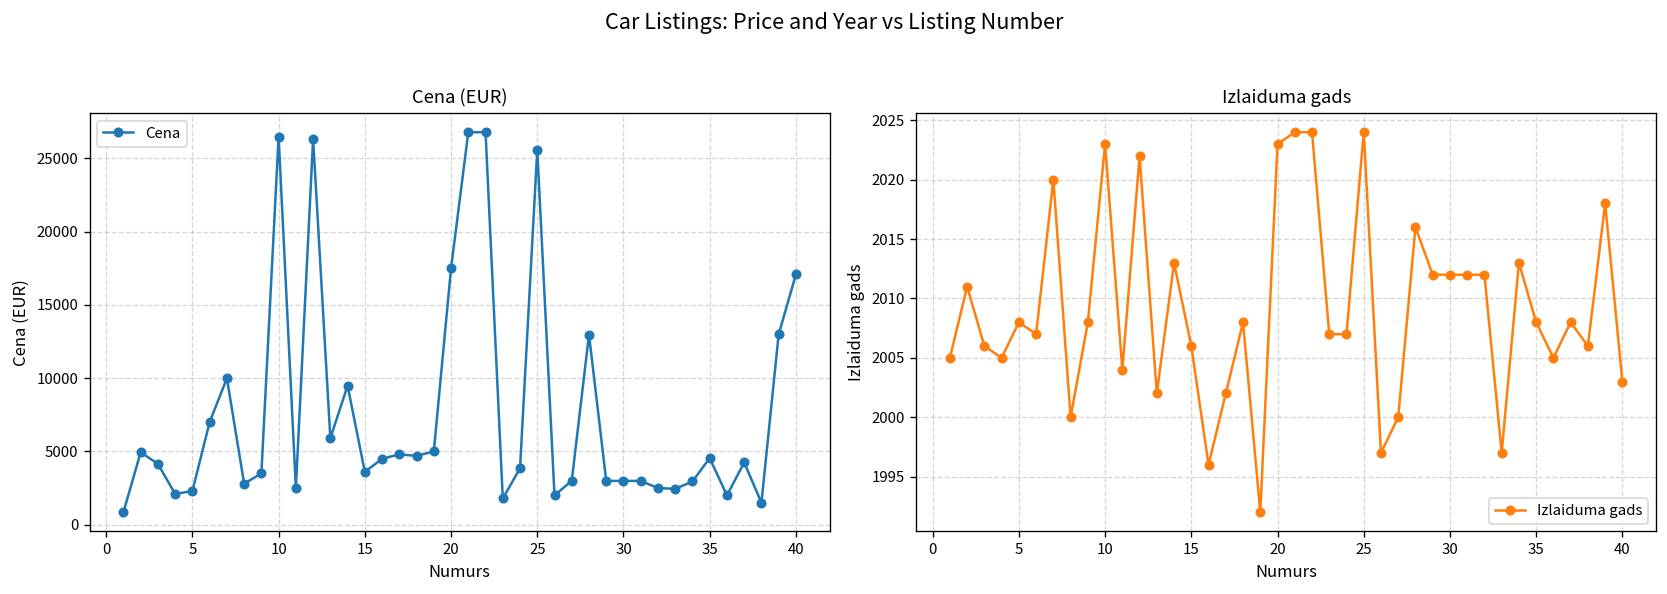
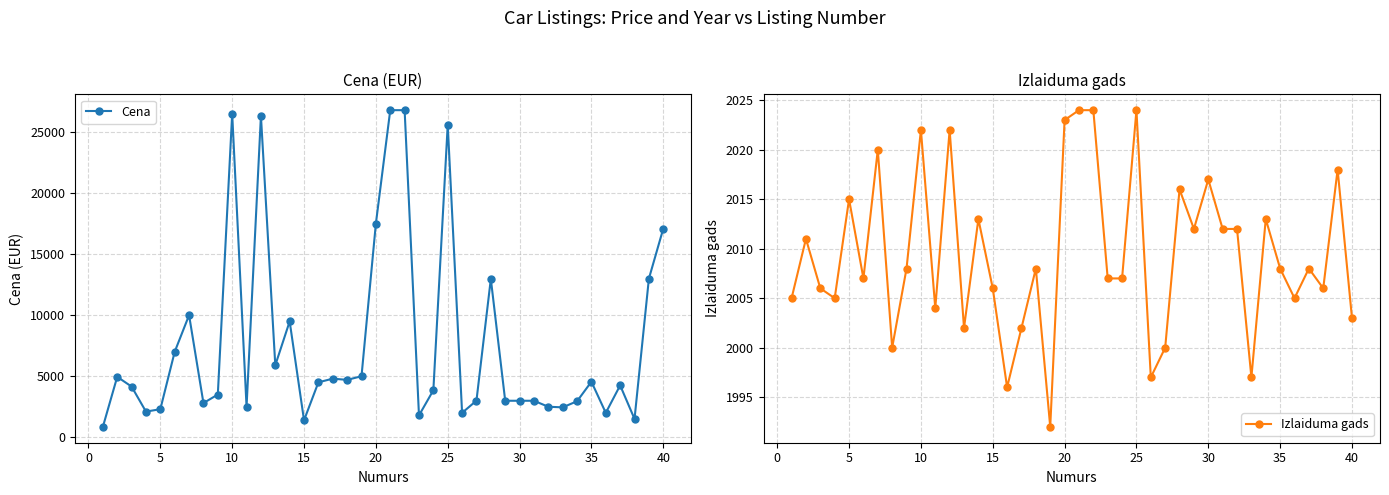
  {
    "Cena (EUR)": {
      "5": 2300,
      "10": 26500,
-     "15": 3600,
+     "15": 1400,
      "20": 17500,
      "25": 25600,
      "30": 3000,
      "35": 4600,
      "40": 17100
    },
    "Izlaiduma gads": {
-     "5": 2008,
-     "10": 2023,
+     "5": 2015,
+     "10": 2022,
      "15": 2006,
      "20": 2023,
      "25": 2024,
-     "30": 2012,
+     "30": 2017,
      "35": 2008,
      "40": 2003
    }
  }
